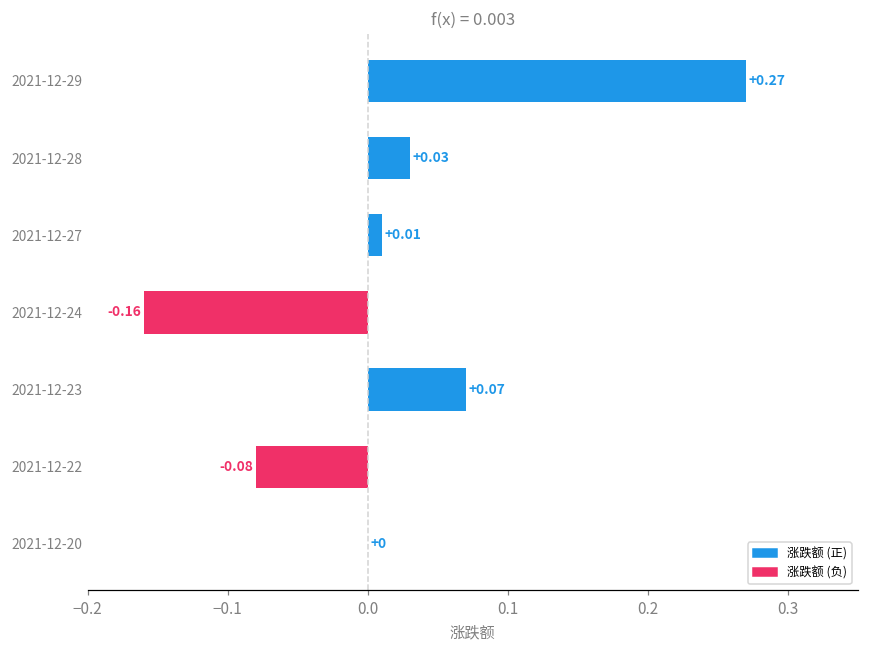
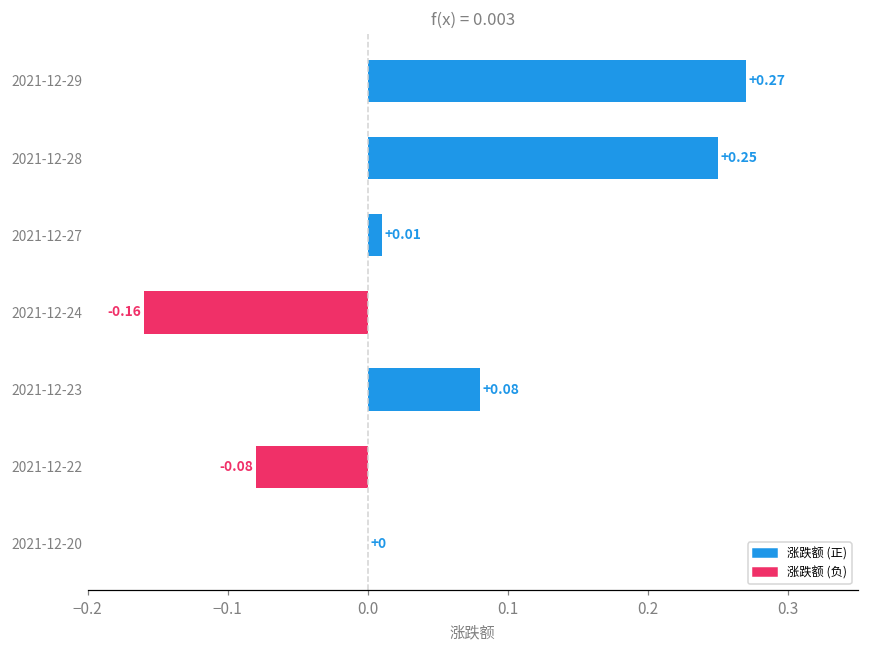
  {
    "2021-12-29": "+0.27",
-   "2021-12-28": "+0.03",
+   "2021-12-28": "+0.25",
    "2021-12-27": "+0.01",
    "2021-12-24": "-0.16",
-   "2021-12-23": "+0.07",
+   "2021-12-23": "+0.08",
    "2021-12-22": "-0.08",
    "2021-12-20": "+0"
  }
